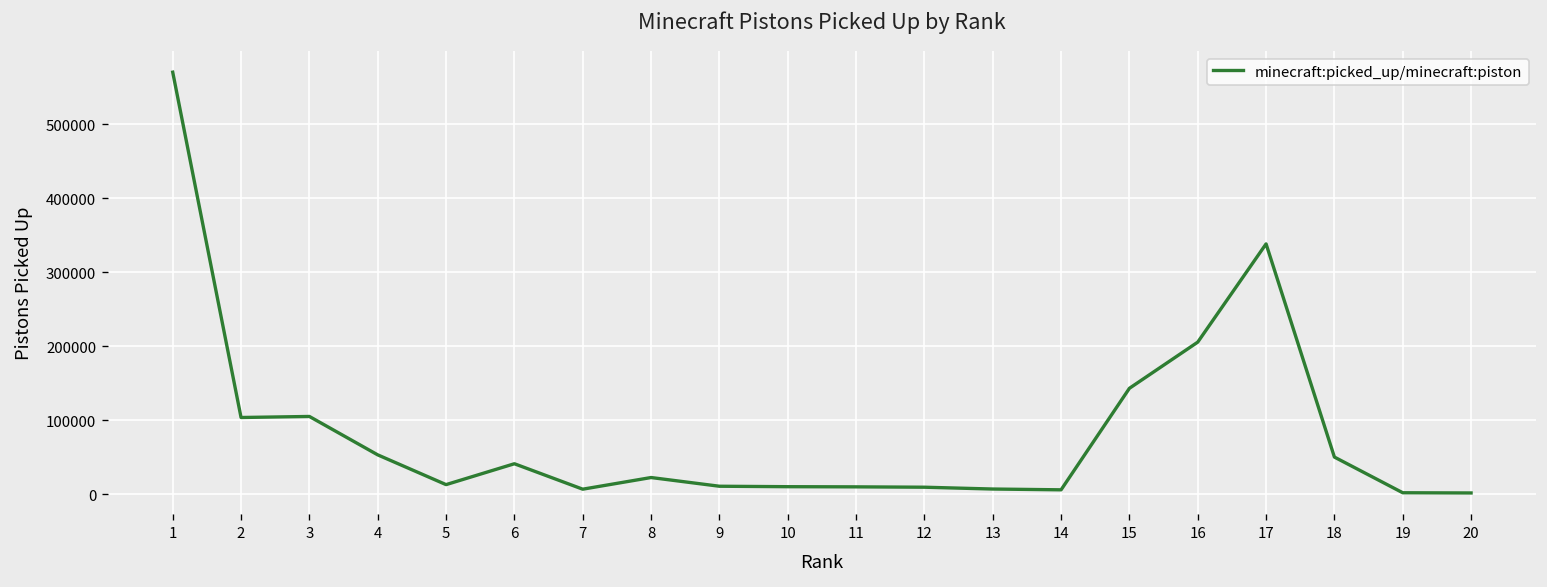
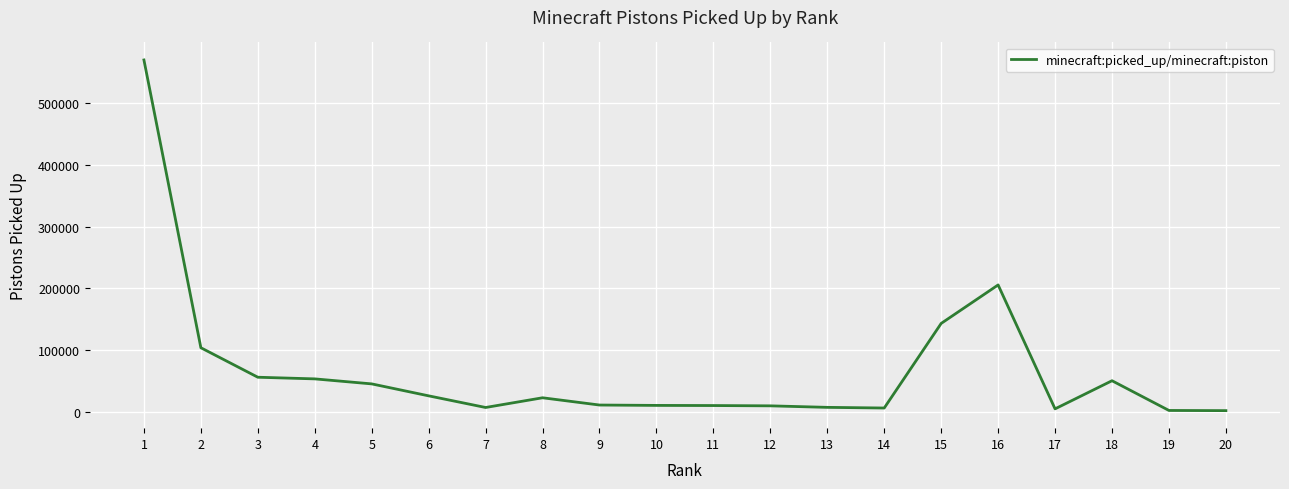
  {
    "1": 570000,
    "2": 100000,
-   "3": 110000,
+   "3": 60000,
    "4": 50000,
-   "5": 10000,
-   "6": 40000,
+   "5": 50000,
+   "6": 30000,
    "7": 10000,
    "8": 20000,
    "9": 10000,
    "10": 10000,
    "11": 10000,
    "12": 10000,
    "13": 10000,
    "14": 10000,
    "15": 140000,
    "16": 210000,
-   "17": 340000,
+   "17": 0,
    "18": 50000,
    "19": 0,
    "20": 0
  }
